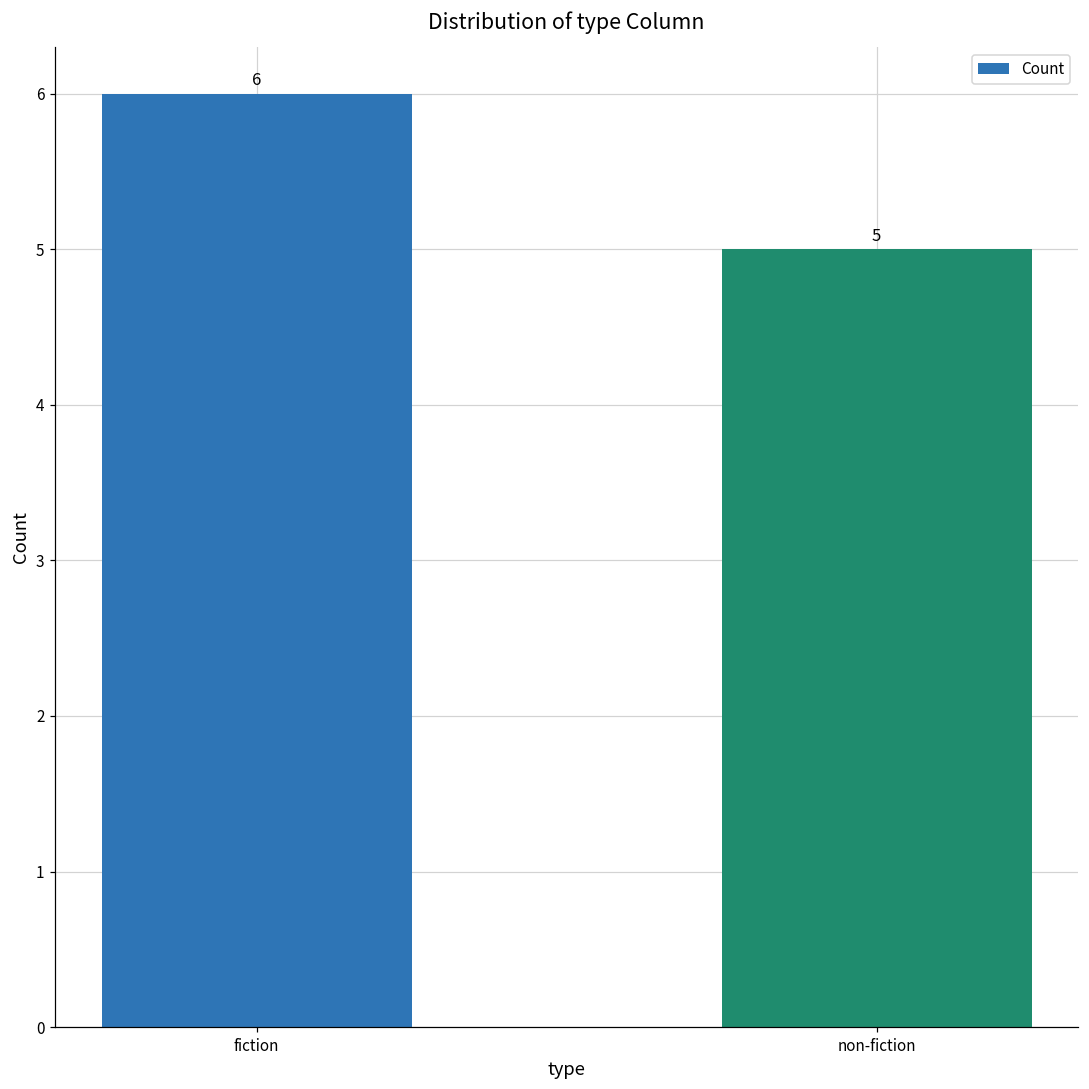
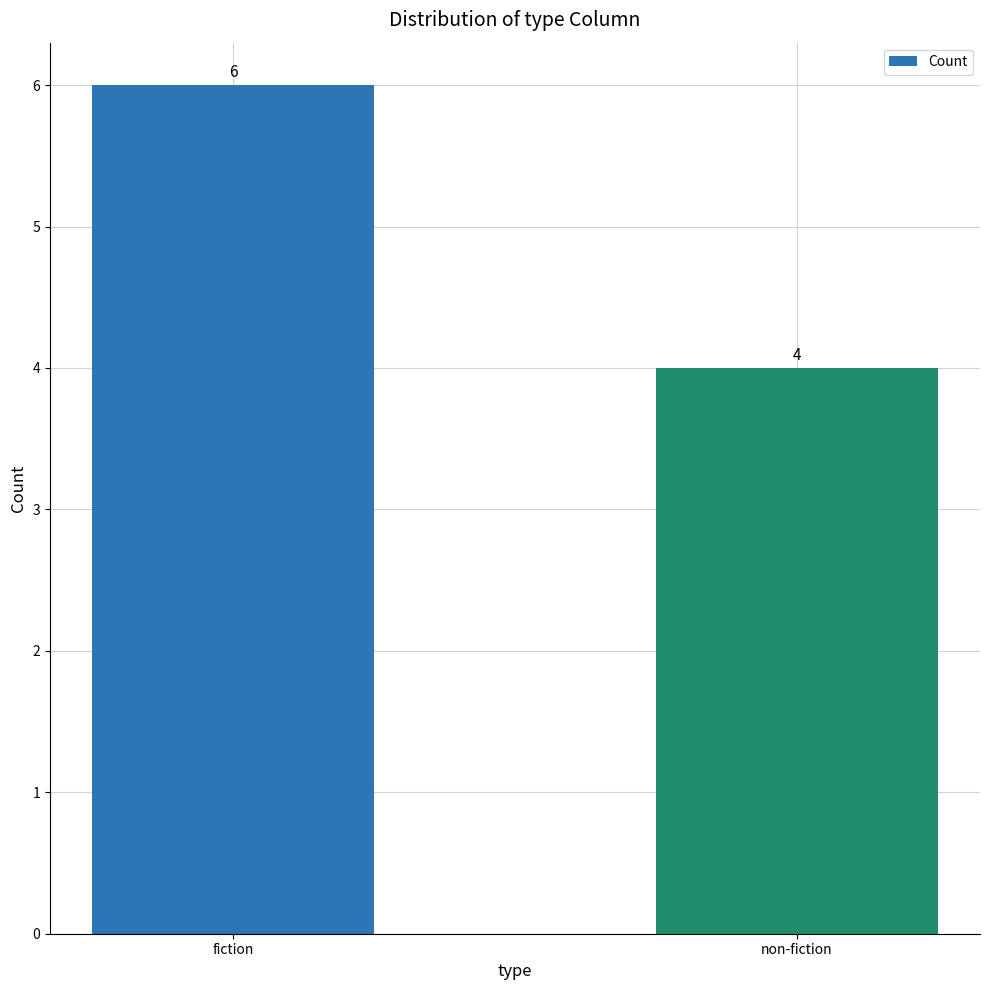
  {
    "fiction": 6,
-   "non-fiction": 5
+   "non-fiction": 4
  }
